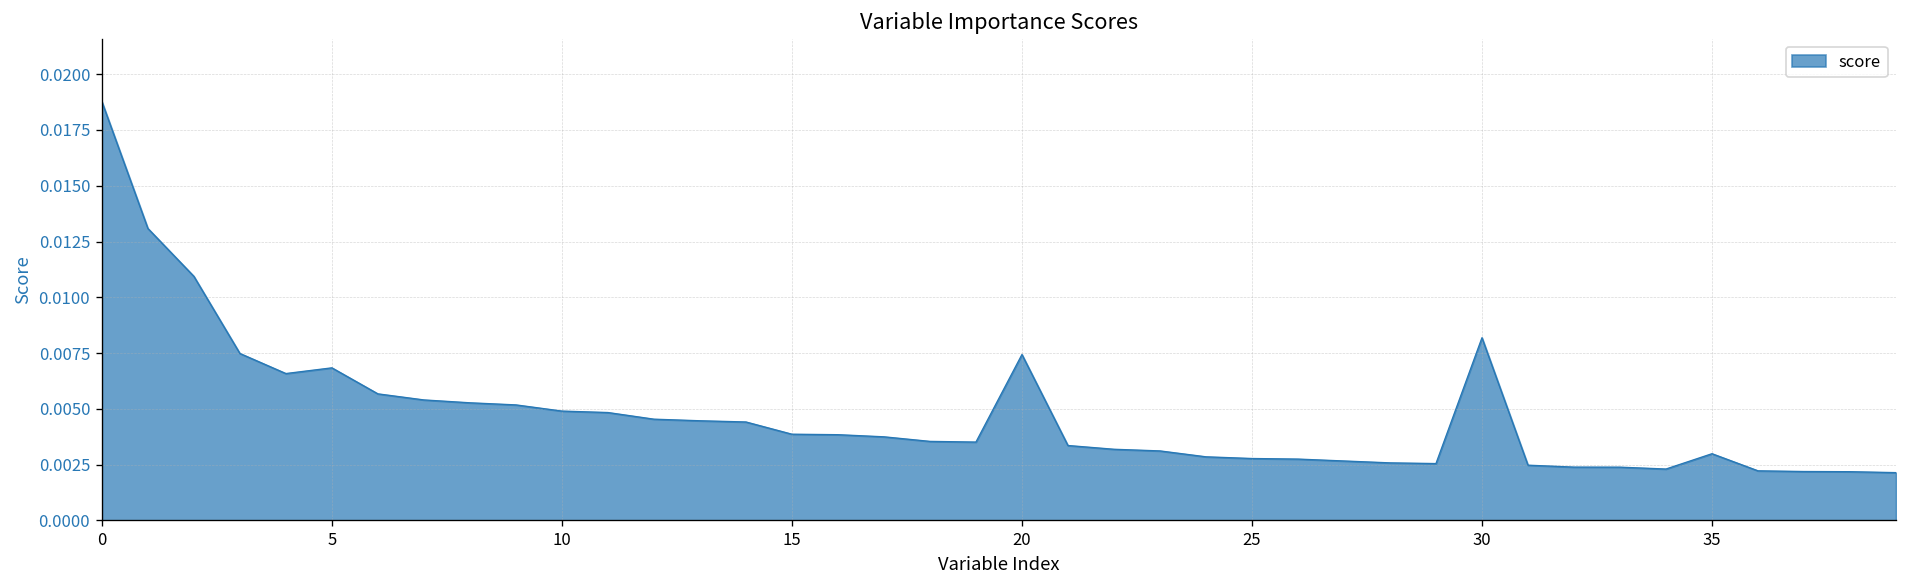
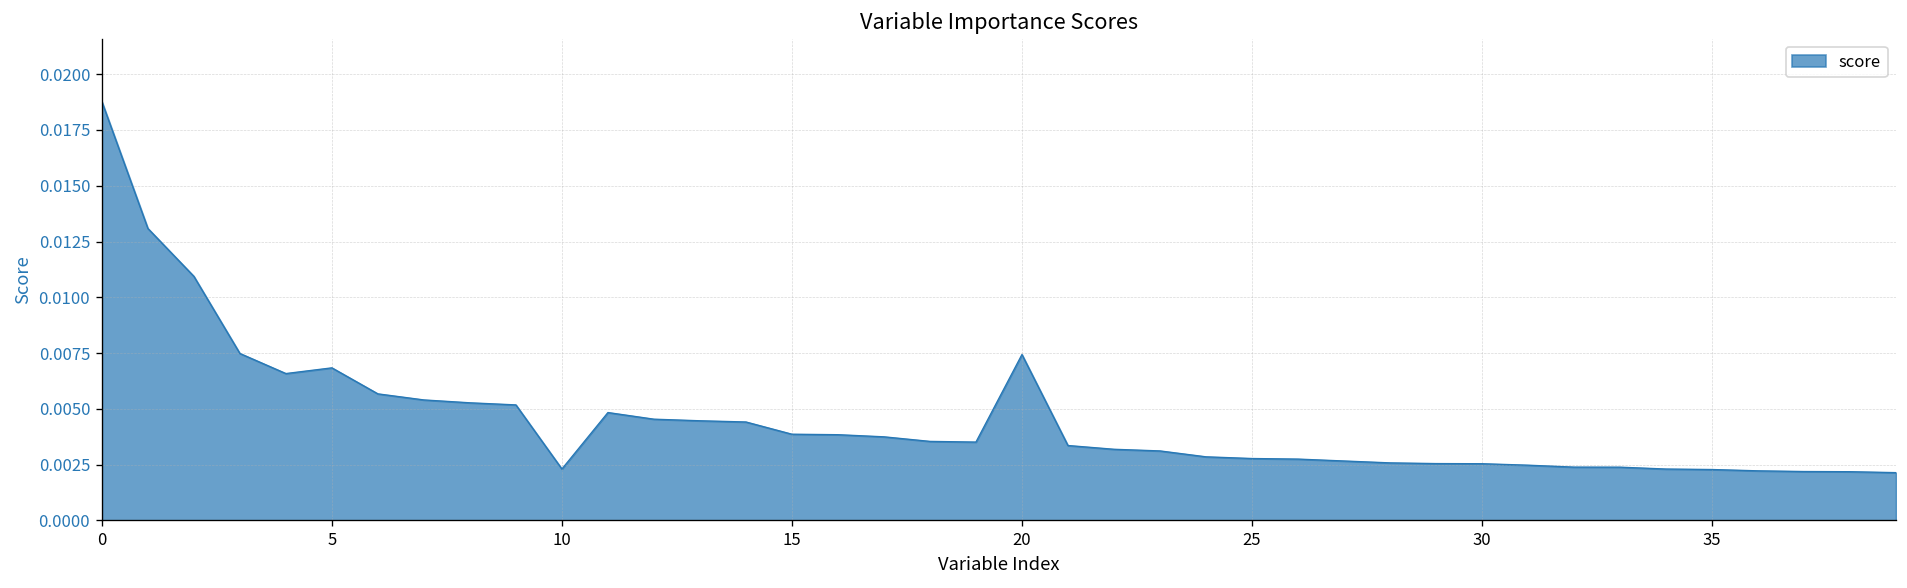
  {
    "0": 0.0188,
    "5": 0.0068,
-   "10": 0.0049,
+   "10": 0.0023,
    "15": 0.0039,
    "20": 0.0074,
    "25": 0.0028,
-   "30": 0.0082,
-   "35": 0.0030
+   "30": 0.0025,
+   "35": 0.0023
  }
